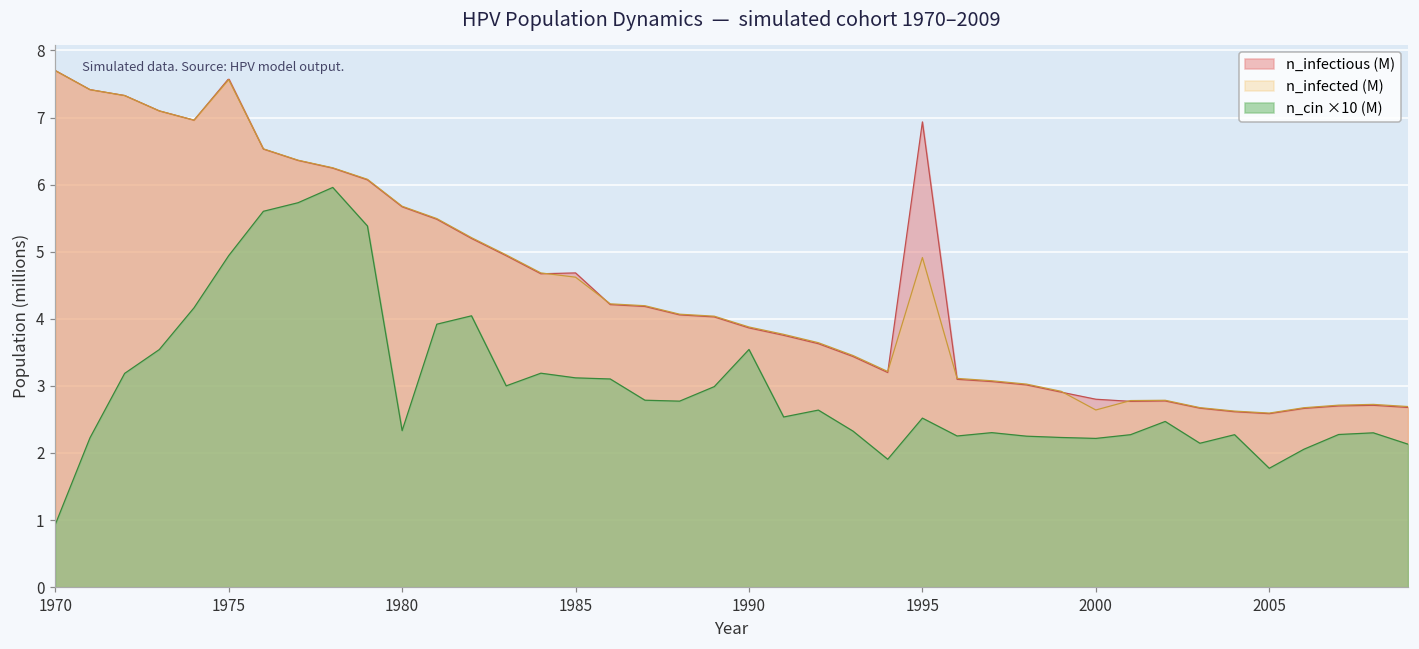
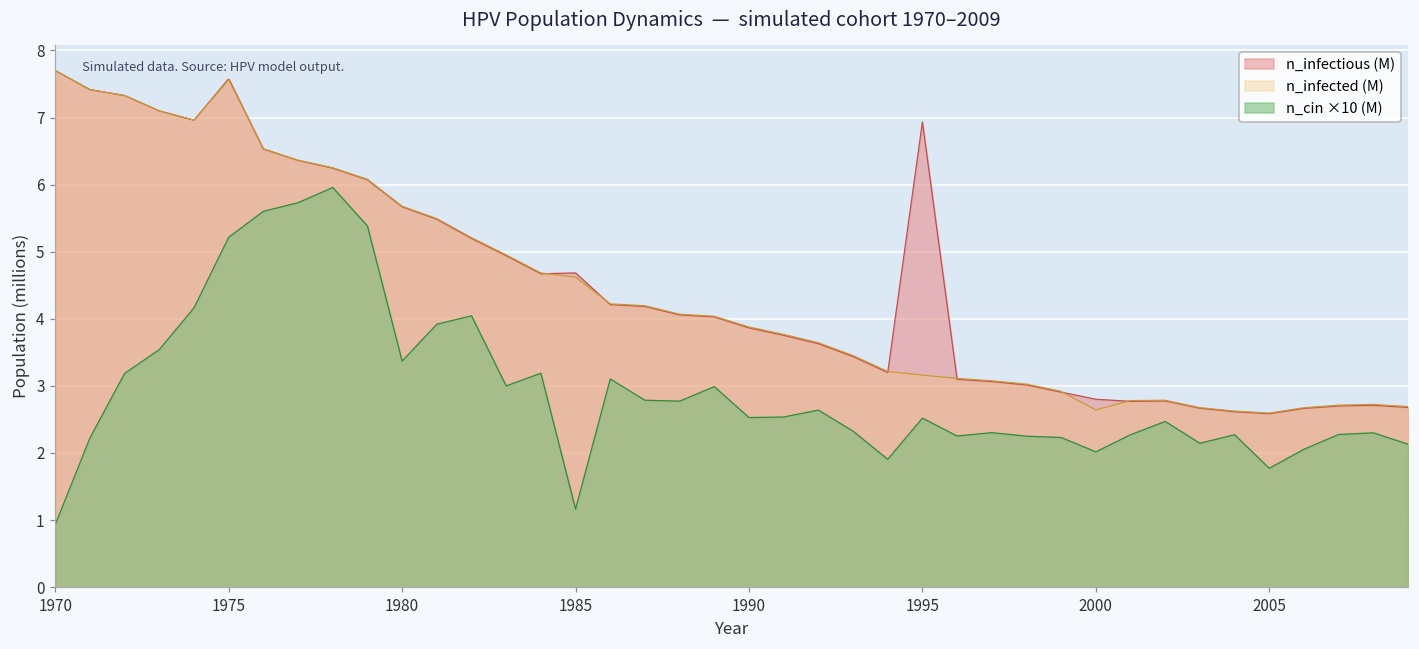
  {
    "n_infectious (M)": {
      "1985": 4.7,
      "1995": 6.9,
      "2000": 2.8
    },
    "n_infected (M)": {
      "1985": 4.6,
-     "1995": 4.9,
+     "1995": 3.2,
      "2000": 2.6
    },
    "n_cin ×10 (M)": {
      "1970": 0.9,
-     "1975": 4.9,
-     "1980": 2.3,
-     "1985": 3.1,
-     "1990": 3.5,
+     "1975": 5.2,
+     "1980": 3.4,
+     "1985": 1.2,
+     "1990": 2.5,
      "1995": 2.5,
-     "2000": 2.2,
+     "2000": 2.0,
      "2005": 1.8
    }
  }
